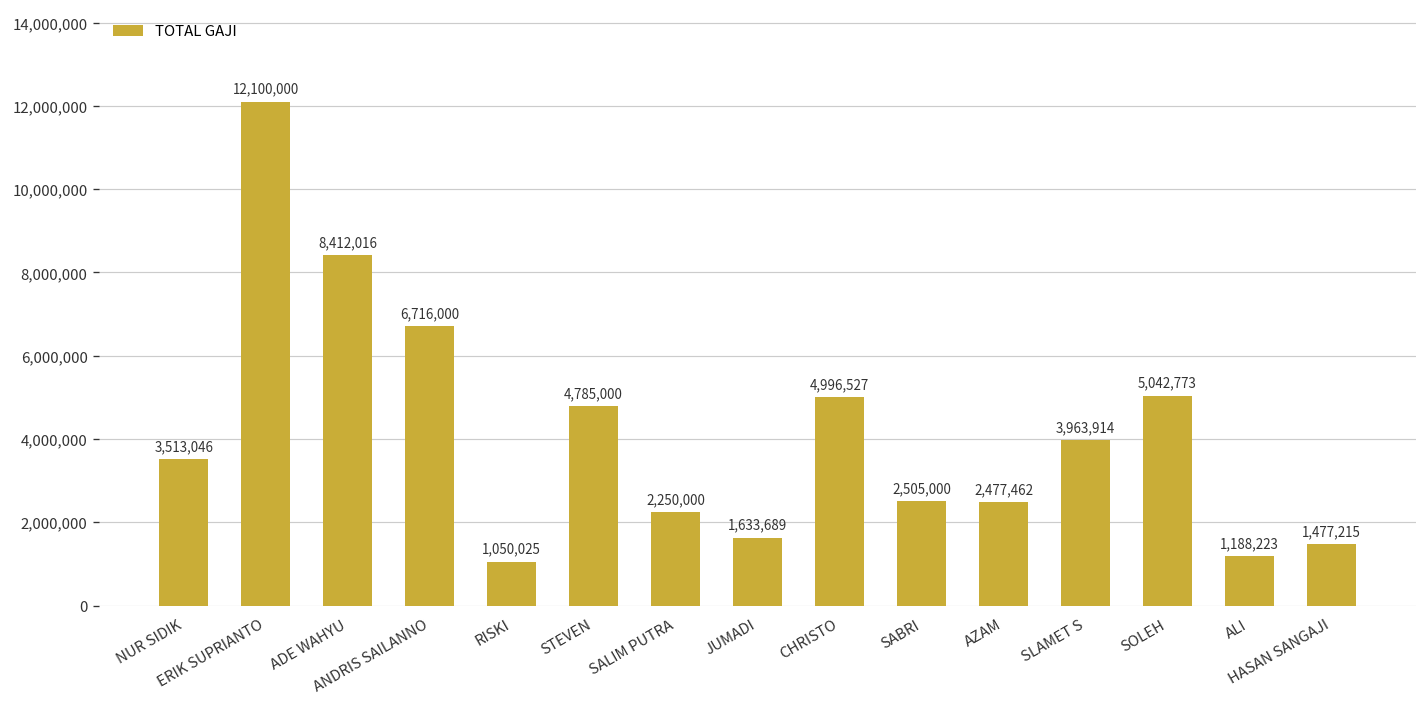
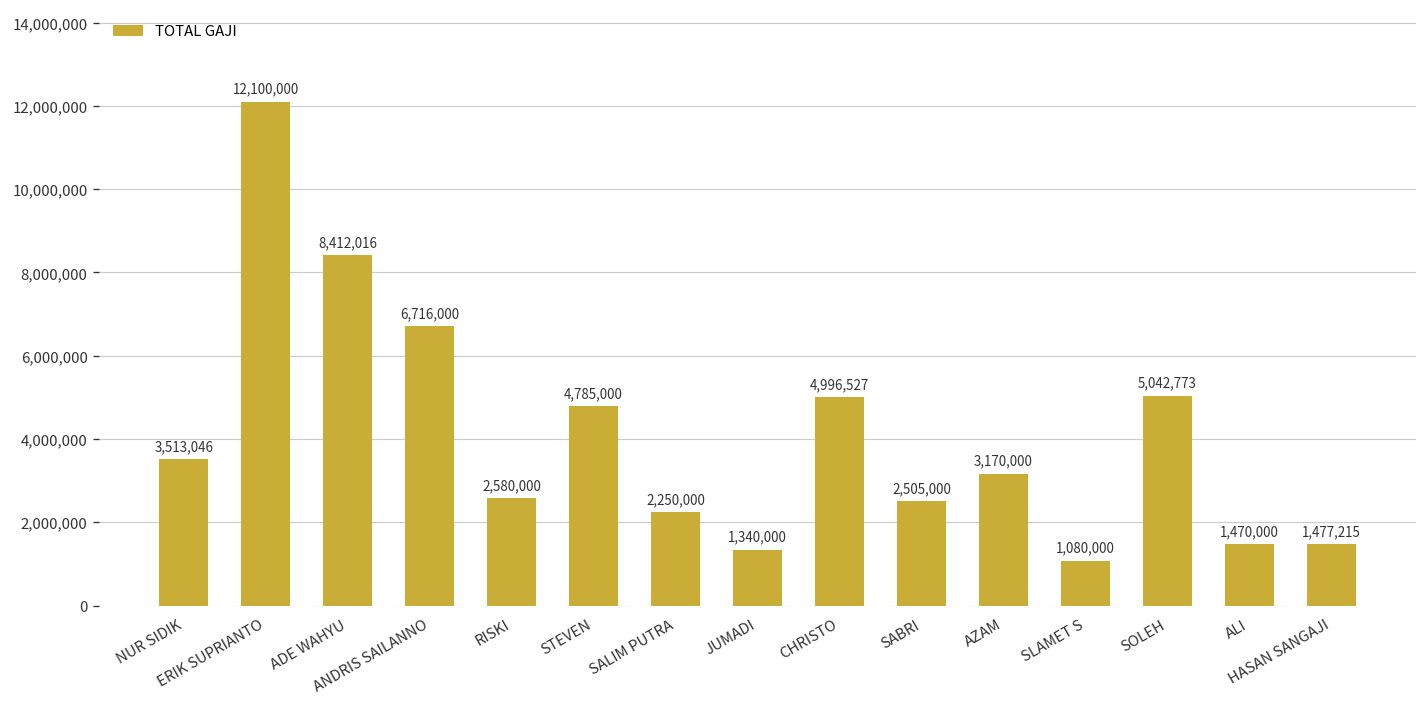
  {
    "NUR SIDIK": "3,513,046",
    "ERIK SUPRIANTO": "12,100,000",
    "ADE WAHYU": "8,412,016",
    "ANDRIS SAILANNO": "6,716,000",
-   "RISKI": "1,050,025",
+   "RISKI": "2,580,000",
    "STEVEN": "4,785,000",
    "SALIM PUTRA": "2,250,000",
-   "JUMADI": "1,633,689",
+   "JUMADI": "1,340,000",
    "CHRISTO": "4,996,527",
    "SABRI": "2,505,000",
-   "AZAM": "2,477,462",
-   "SLAMET S": "3,963,914",
+   "AZAM": "3,170,000",
+   "SLAMET S": "1,080,000",
    "SOLEH": "5,042,773",
-   "ALI": "1,188,223",
+   "ALI": "1,470,000",
    "HASAN SANGAJI": "1,477,215"
  }
